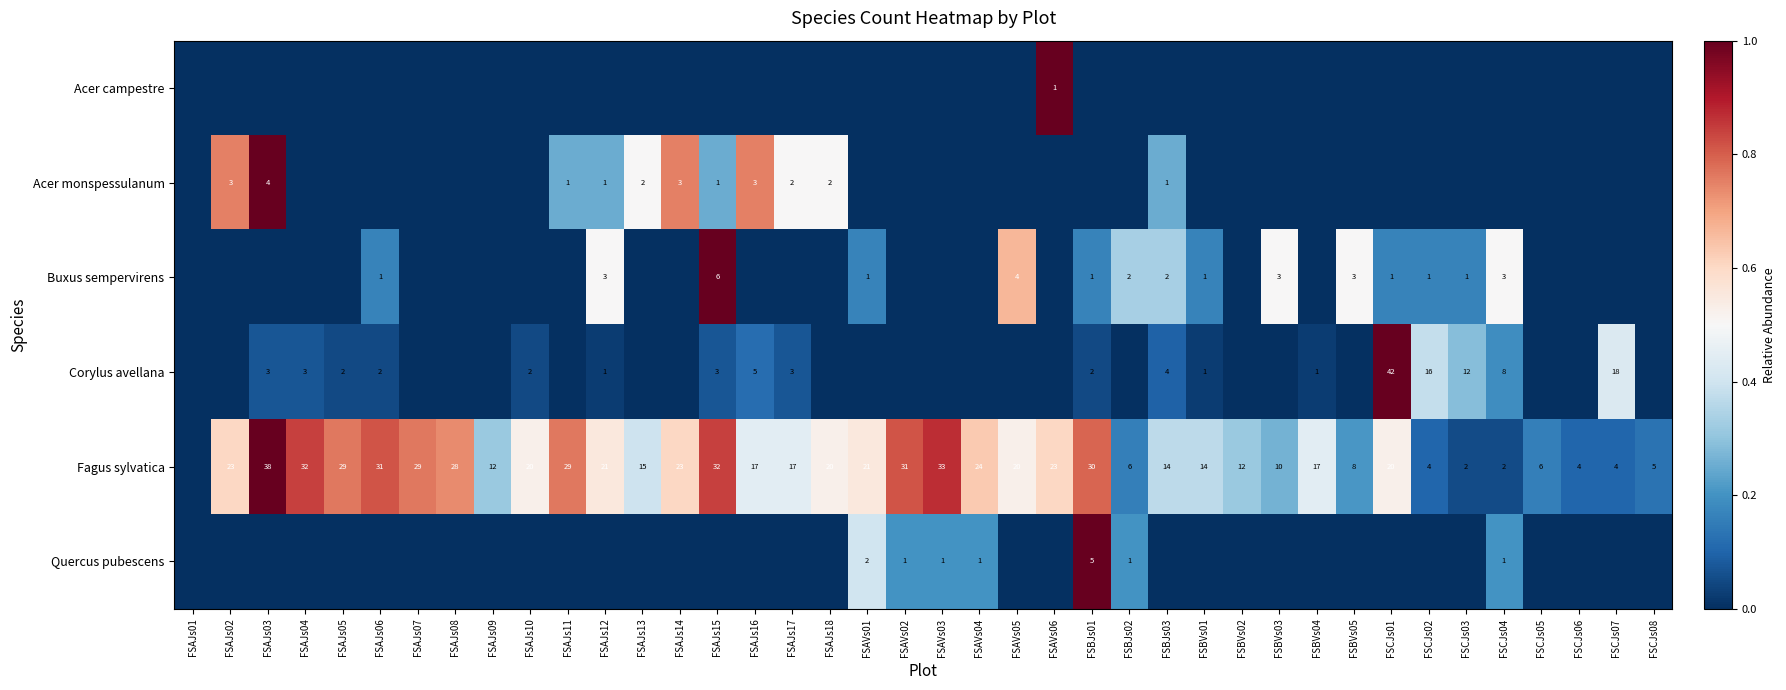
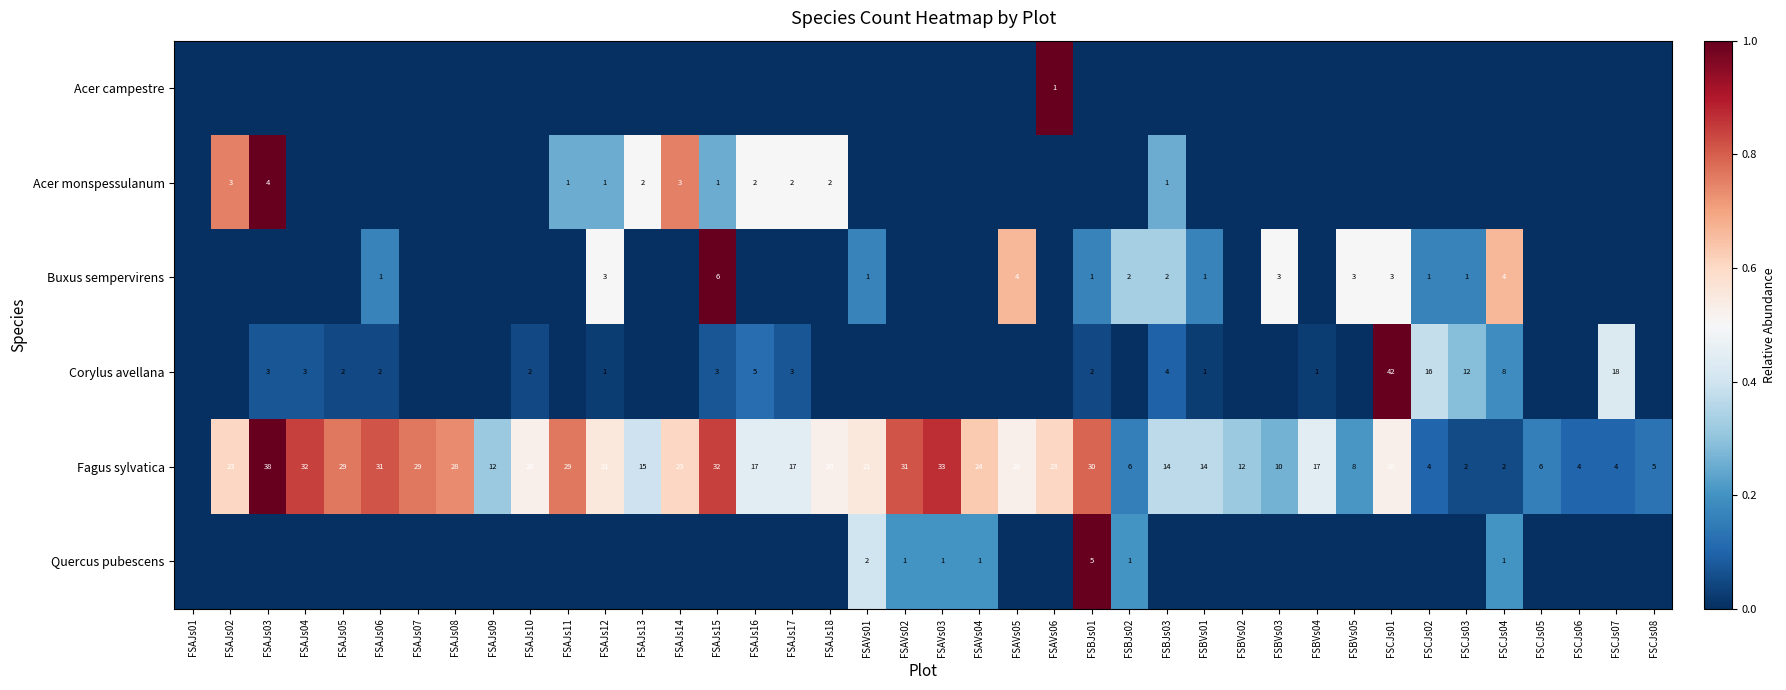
  {
    "Acer campestre": {
      "FSAVs06": 1
    },
    "Acer monspessulanum": {
      "FSAJs02": 3,
      "FSAJs03": 4,
      "FSAJs11": 1,
      "FSAJs12": 1,
      "FSAJs13": 2,
      "FSAJs14": 3,
      "FSAJs15": 1,
-     "FSAJs16": 3,
+     "FSAJs16": 2,
      "FSAJs17": 2,
      "FSAJs18": 2,
      "FSBJs03": 1
    },
    "Buxus sempervirens": {
      "FSAJs06": 1,
      "FSAJs12": 3,
      "FSAJs15": 6,
      "FSAVs01": 1,
      "FSAVs05": 4,
      "FSBJs01": 1,
      "FSBJs02": 2,
      "FSBJs03": 2,
      "FSBVs01": 1,
      "FSBVs03": 3,
      "FSBVs05": 3,
-     "FSCJs01": 1,
+     "FSCJs01": 3,
      "FSCJs02": 1,
      "FSCJs03": 1,
-     "FSCJs04": 3
+     "FSCJs04": 4
    },
    "Corylus avellana": {
      "FSAJs03": 3,
      "FSAJs04": 3,
      "FSAJs05": 2,
      "FSAJs06": 2,
      "FSAJs10": 2,
      "FSAJs12": 1,
      "FSAJs15": 3,
      "FSAJs16": 5,
      "FSAJs17": 3,
      "FSBJs01": 2,
      "FSBJs03": 4,
      "FSBVs01": 1,
      "FSBVs04": 1,
      "FSCJs01": 42,
      "FSCJs02": 16,
      "FSCJs03": 12,
      "FSCJs04": 8,
      "FSCJs07": 18
    },
    "Fagus sylvatica": {
      "FSAJs02": 23,
      "FSAJs03": 38,
      "FSAJs04": 32,
      "FSAJs05": 29,
      "FSAJs06": 31,
      "FSAJs07": 29,
      "FSAJs08": 28,
      "FSAJs09": 12,
      "FSAJs11": 29,
      "FSAJs13": 15,
      "FSAJs14": 23,
      "FSAJs15": 32,
      "FSAJs16": 17,
      "FSAJs17": 17,
      "FSAVs02": 31,
      "FSAVs03": 33,
      "FSAVs04": 24,
      "FSAVs06": 23,
      "FSBJs01": 30,
      "FSBJs02": 6,
      "FSBJs03": 14,
      "FSBVs01": 14,
      "FSBVs02": 12,
      "FSBVs03": 10,
      "FSBVs04": 17,
      "FSBVs05": 8,
      "FSCJs02": 4,
      "FSCJs03": 2,
      "FSCJs04": 2,
      "FSCJs05": 6,
      "FSCJs06": 4,
      "FSCJs07": 4,
      "FSCJs08": 5
    },
    "Quercus pubescens": {
      "FSAVs01": 2,
      "FSAVs02": 1,
      "FSAVs03": 1,
      "FSAVs04": 1,
      "FSBJs01": 5,
      "FSBJs02": 1,
      "FSCJs04": 1
    }
  }
